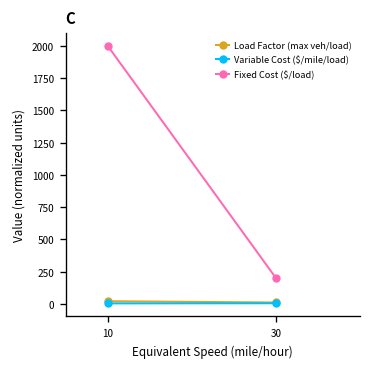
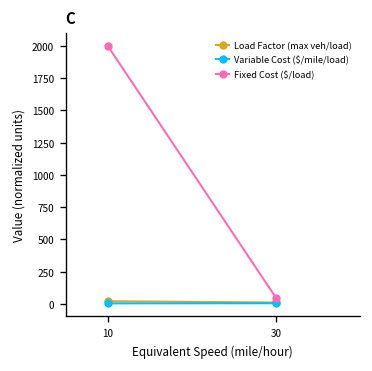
  {
    "Fixed Cost ($/load)": {
      "10": 2000,
-     "30": 200
+     "30": 50
    }
  }
